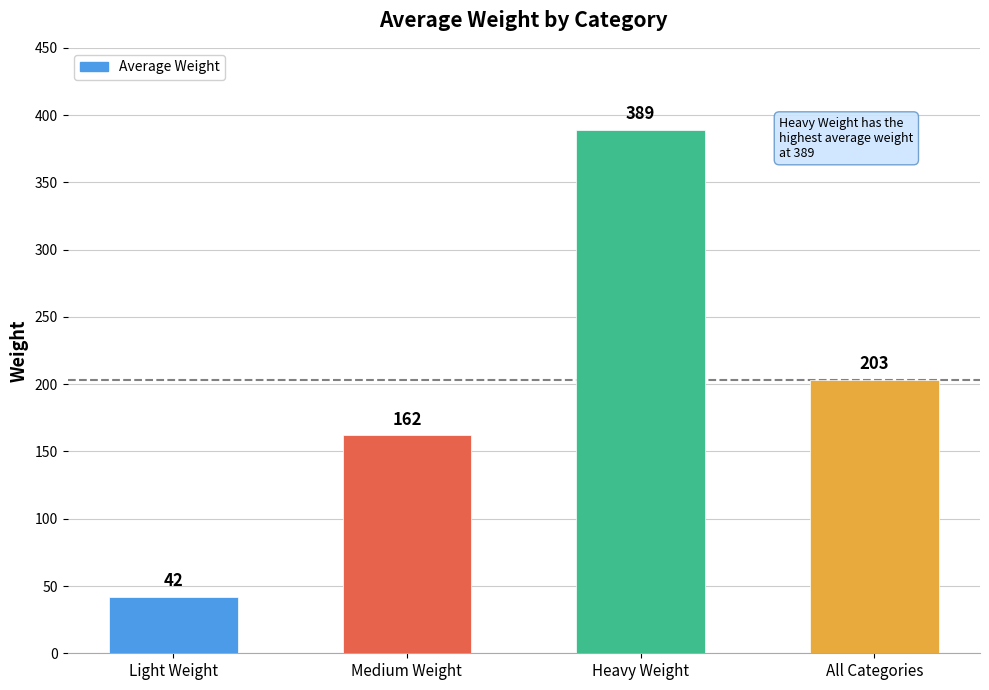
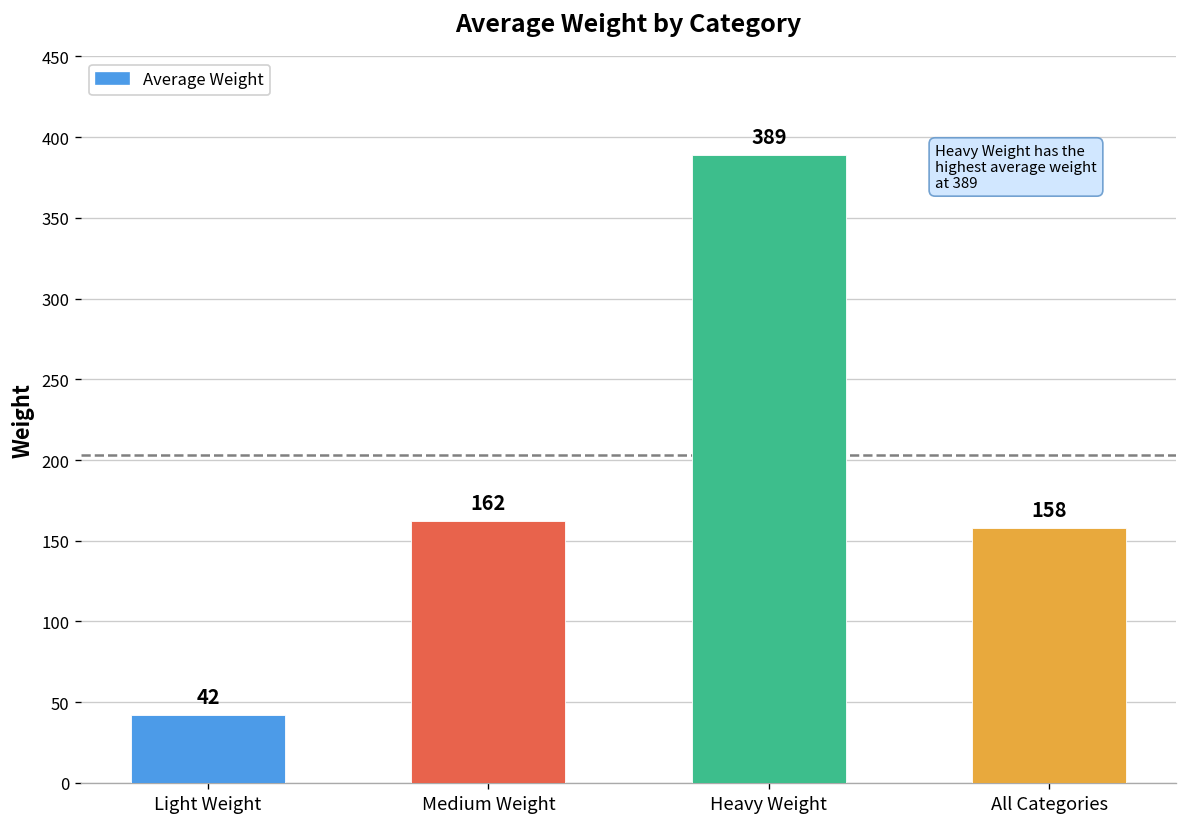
  {
    "Light Weight": 42,
    "Medium Weight": 162,
    "Heavy Weight": 389,
-   "All Categories": 203
+   "All Categories": 158
  }
